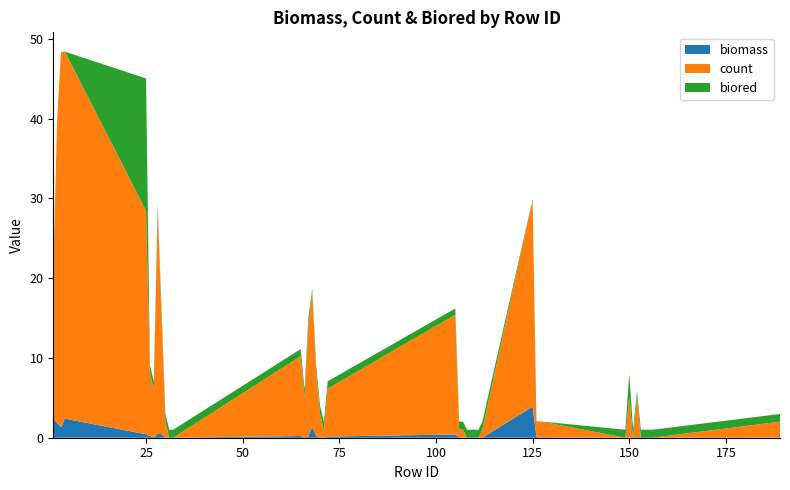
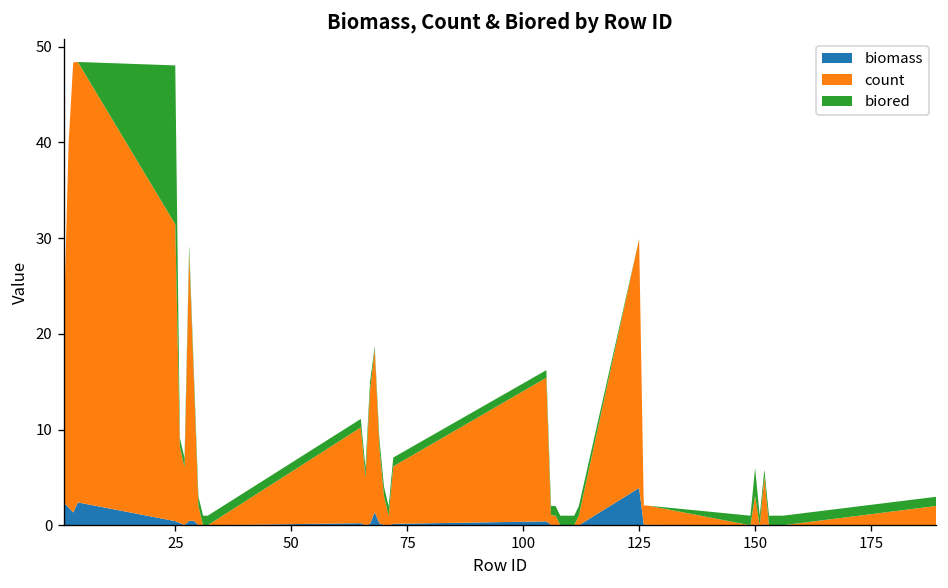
  {
    "count": {
-     "25": 28,
-     "150": 5
+     "25": 31,
+     "150": 3
    },
    "biored": {
      "25": 17,
      "150": 3
    }
  }
